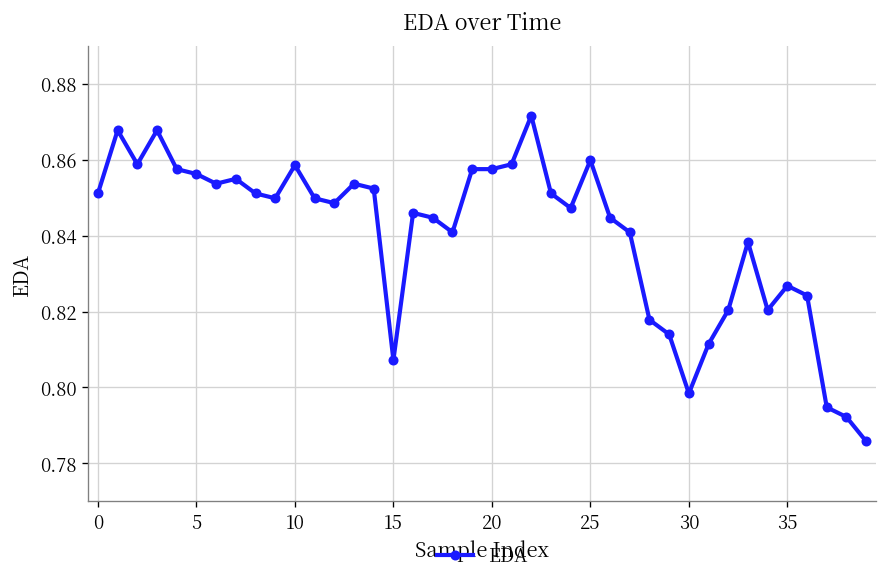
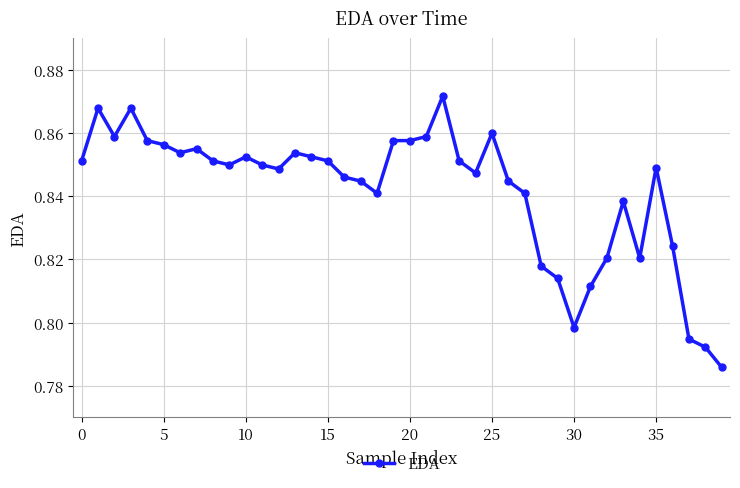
  {
    "0": 0.851,
    "5": 0.856,
-   "10": 0.859,
-   "15": 0.807,
+   "10": 0.852,
+   "15": 0.851,
    "20": 0.858,
    "25": 0.860,
    "30": 0.798,
-   "35": 0.827
+   "35": 0.849
  }
